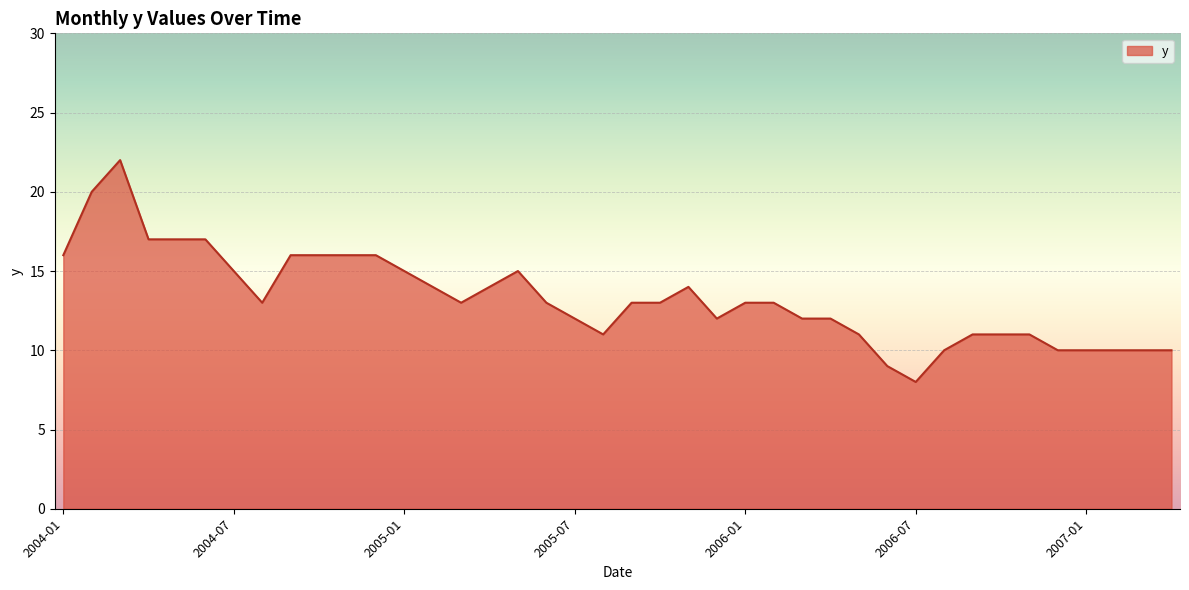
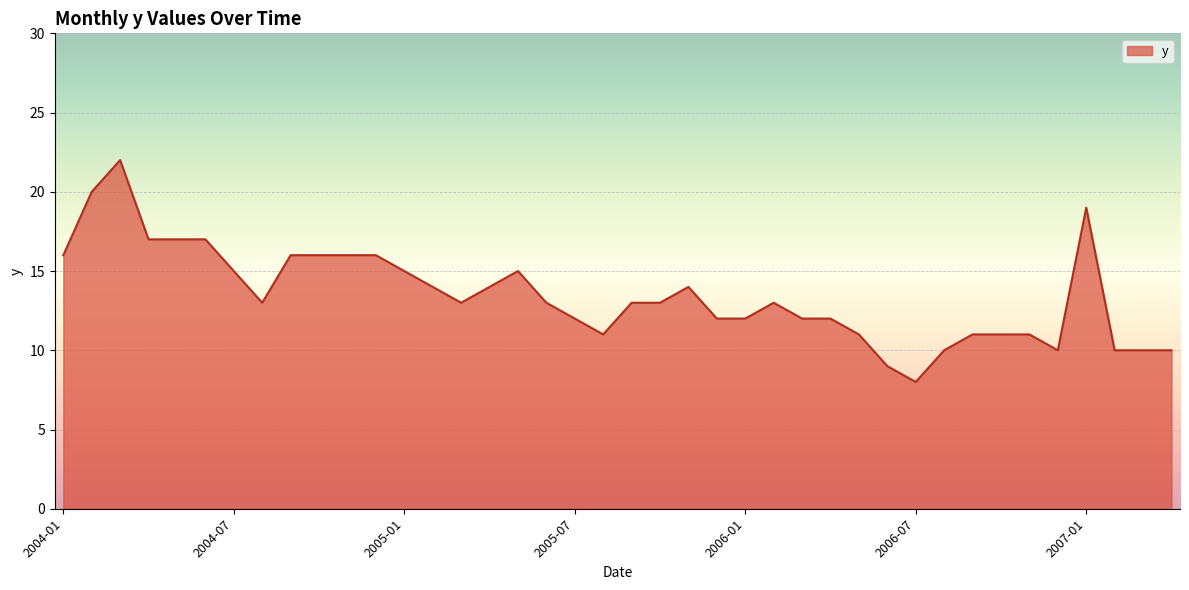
  {
    "2004-01": 16,
    "2004-07": 15,
    "2005-01": 15,
    "2005-07": 12,
-   "2006-01": 13,
+   "2006-01": 12,
    "2006-07": 8,
-   "2007-01": 10
+   "2007-01": 19
  }
